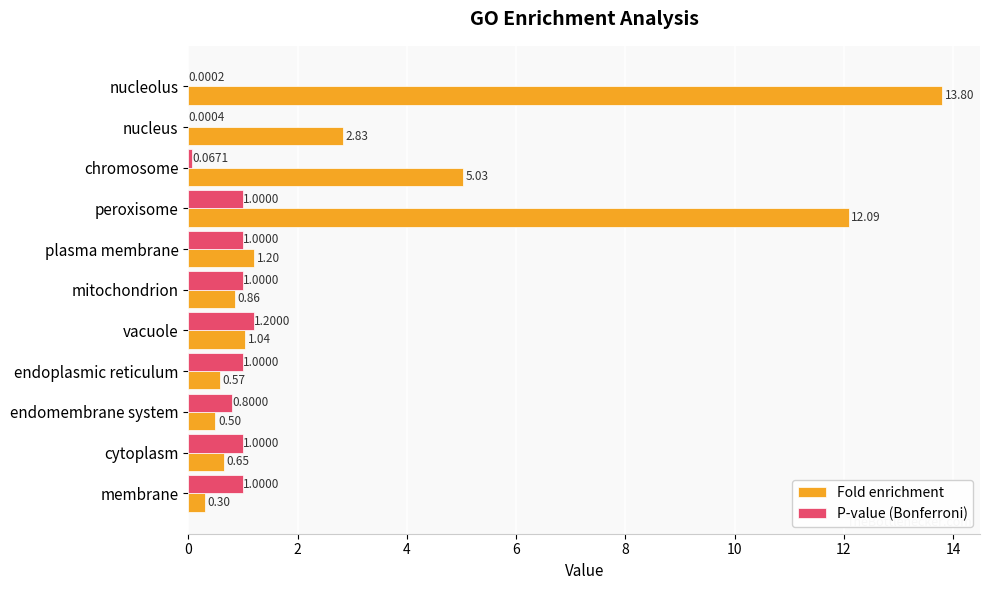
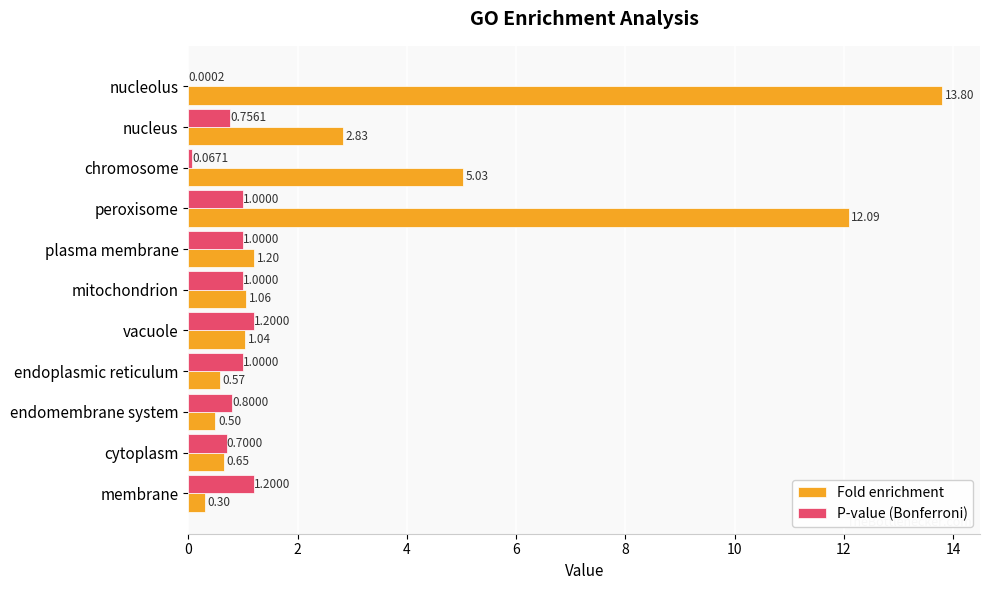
  {
    "Fold enrichment": {
      "nucleolus": 13.80,
      "nucleus": 2.83,
      "chromosome": 5.03,
      "peroxisome": 12.09,
      "plasma membrane": 1.20,
-     "mitochondrion": 0.86,
+     "mitochondrion": 1.06,
      "vacuole": 1.04,
      "endoplasmic reticulum": 0.57,
      "endomembrane system": 0.50,
      "cytoplasm": 0.65,
      "membrane": 0.30
    },
    "P-value (Bonferroni)": {
      "nucleolus": 0.0002,
-     "nucleus": 0.0004,
+     "nucleus": 0.7561,
      "chromosome": 0.0671,
      "peroxisome": 1.0000,
      "plasma membrane": 1.0000,
      "mitochondrion": 1.0000,
      "vacuole": 1.2000,
      "endoplasmic reticulum": 1.0000,
      "endomembrane system": 0.8000,
-     "cytoplasm": 1.0000,
-     "membrane": 1.0000
+     "cytoplasm": 0.7000,
+     "membrane": 1.2000
    }
  }
